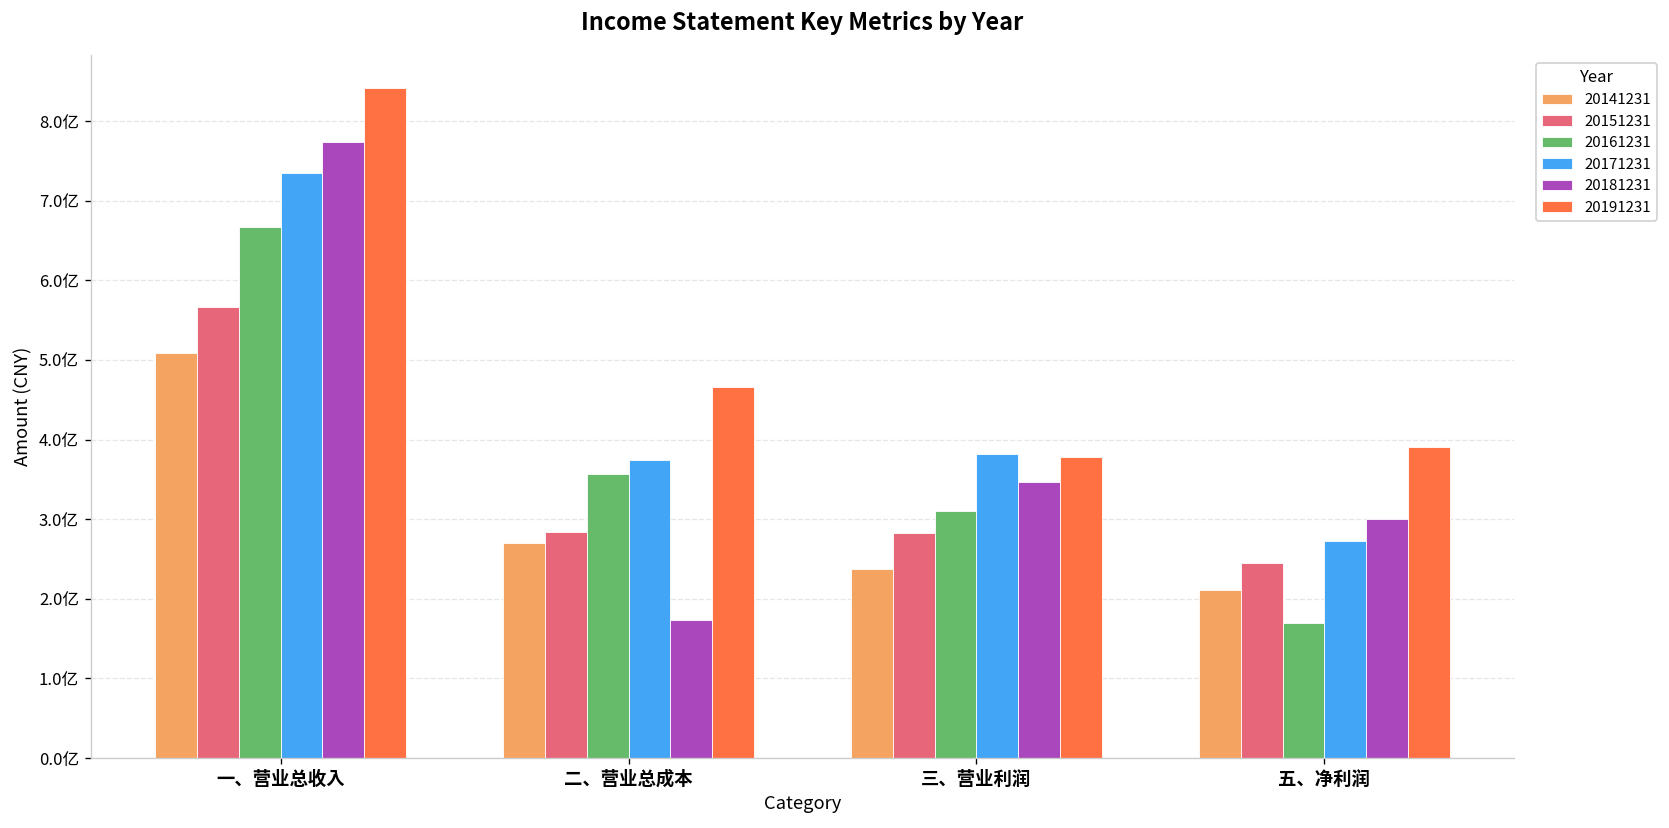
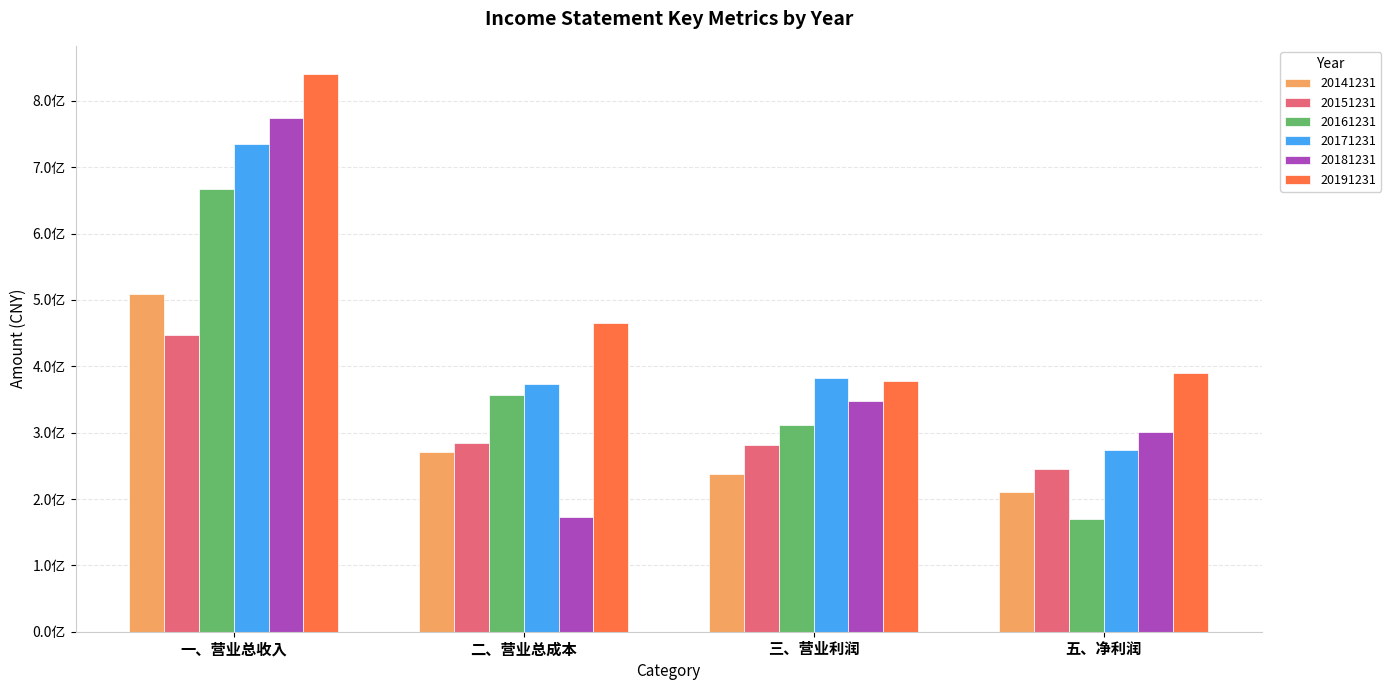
  {
    "20141231": {
      "一、营业总收入": "5.1亿",
      "二、营业总成本": "2.7亿",
      "三、营业利润": "2.4亿",
      "五、净利润": "2.1亿"
    },
    "20151231": {
-     "一、营业总收入": "5.7亿",
+     "一、营业总收入": "4.5亿",
      "二、营业总成本": "2.8亿",
      "三、营业利润": "2.8亿",
      "五、净利润": "2.5亿"
    },
    "20161231": {
      "一、营业总收入": "6.7亿",
      "二、营业总成本": "3.6亿",
      "三、营业利润": "3.1亿",
      "五、净利润": "1.7亿"
    },
    "20171231": {
      "一、营业总收入": "7.3亿",
      "二、营业总成本": "3.7亿",
      "三、营业利润": "3.8亿",
      "五、净利润": "2.7亿"
    },
    "20181231": {
      "一、营业总收入": "7.7亿",
      "二、营业总成本": "1.7亿",
      "三、营业利润": "3.5亿",
      "五、净利润": "3.0亿"
    },
    "20191231": {
      "一、营业总收入": "8.4亿",
      "二、营业总成本": "4.7亿",
      "三、营业利润": "3.8亿",
      "五、净利润": "3.9亿"
    }
  }
